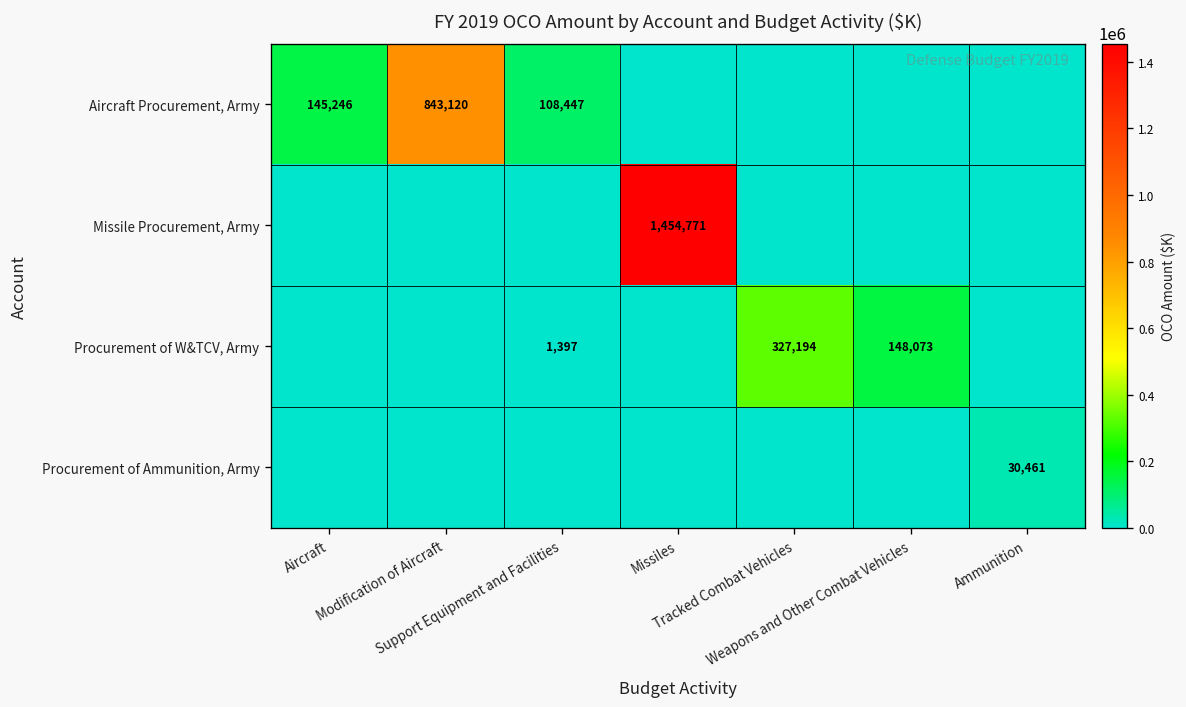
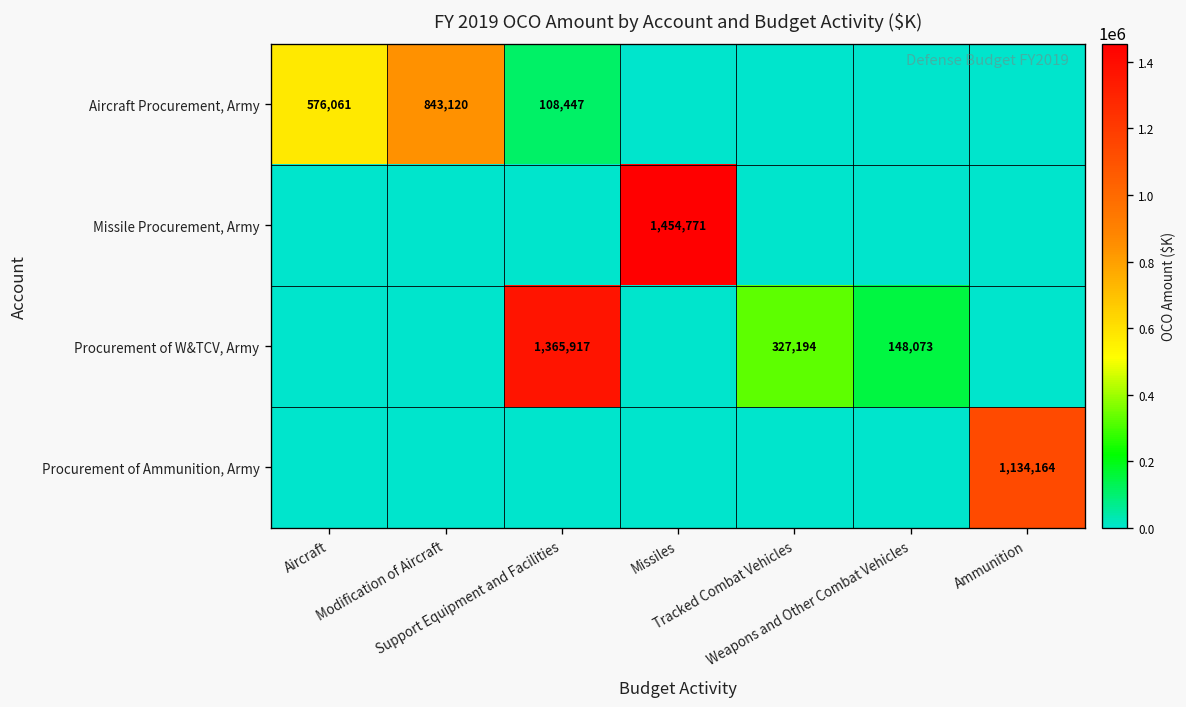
  {
    "Aircraft Procurement, Army": {
-     "Aircraft": "145,246",
+     "Aircraft": "576,061",
      "Modification of Aircraft": "843,120",
      "Support Equipment and Facilities": "108,447"
    },
    "Missile Procurement, Army": {
      "Missiles": "1,454,771"
    },
    "Procurement of W&TCV, Army": {
-     "Support Equipment and Facilities": "1,397",
+     "Support Equipment and Facilities": "1,365,917",
      "Tracked Combat Vehicles": "327,194",
      "Weapons and Other Combat Vehicles": "148,073"
    },
    "Procurement of Ammunition, Army": {
-     "Ammunition": "30,461"
+     "Ammunition": "1,134,164"
    }
  }
